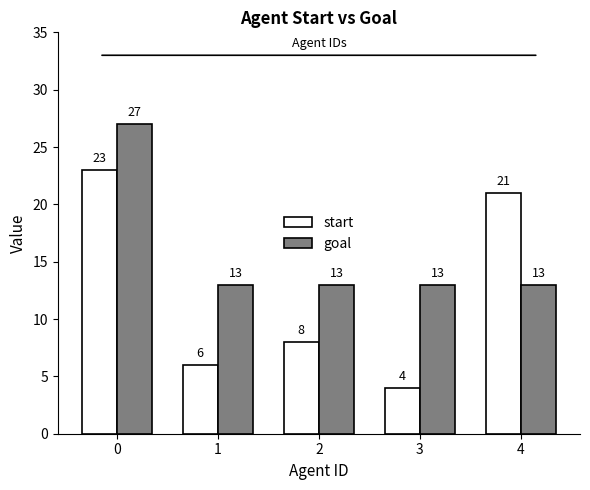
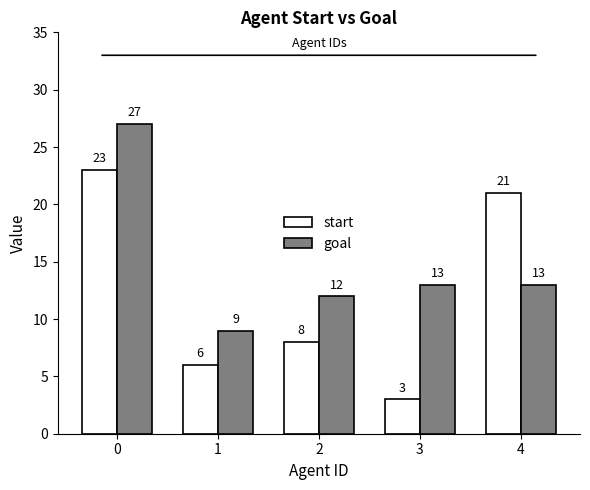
  {
    "start": {
      "0": 23,
      "1": 6,
      "2": 8,
-     "3": 4,
+     "3": 3,
      "4": 21
    },
    "goal": {
      "0": 27,
-     "1": 13,
-     "2": 13,
+     "1": 9,
+     "2": 12,
      "3": 13,
      "4": 13
    }
  }
